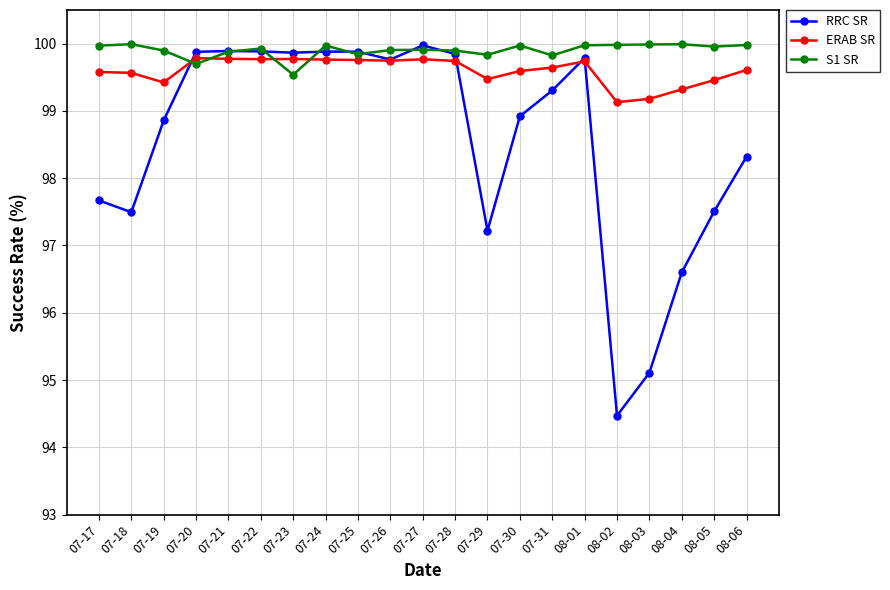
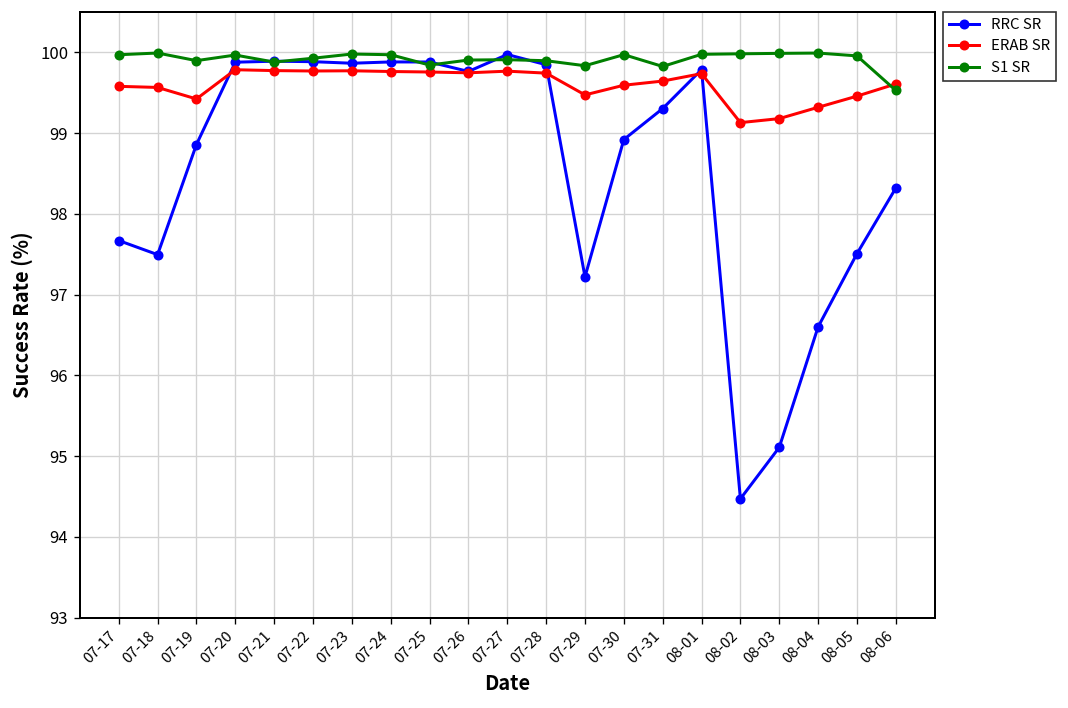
  {
    "RRC SR": {
      "07-17": 97.7,
      "07-18": 97.5,
      "07-19": 98.9,
      "07-20": 99.9,
      "07-22": 99.9,
      "07-23": 99.9,
      "07-24": 99.9,
      "07-27": 100.0,
      "07-28": 99.8,
      "07-29": 97.2,
      "07-30": 98.9,
      "07-31": 99.3,
      "08-01": 99.8,
      "08-02": 94.5,
      "08-03": 95.1,
      "08-04": 96.6,
      "08-05": 97.5,
      "08-06": 98.3
    },
    "ERAB SR": {
      "07-17": 99.6,
      "07-18": 99.6,
      "07-19": 99.4,
      "07-20": 99.8,
      "07-21": 99.8,
      "07-22": 99.8,
      "07-23": 99.8,
      "07-24": 99.8,
      "07-25": 99.8,
      "07-27": 99.8,
      "07-28": 99.7,
      "07-29": 99.5,
      "07-30": 99.6,
      "07-31": 99.6,
      "08-01": 99.7,
      "08-02": 99.1,
      "08-03": 99.2,
      "08-04": 99.3,
      "08-05": 99.5,
      "08-06": 99.6
    },
    "S1 SR": {
      "07-17": 100.0,
      "07-18": 100.0,
      "07-19": 99.9,
-     "07-20": 99.7,
+     "07-20": 100.0,
      "07-22": 99.9,
-     "07-23": 99.5,
+     "07-23": 100.0,
      "07-24": 100.0,
      "07-26": 99.9,
      "07-27": 99.9,
      "07-28": 99.9,
      "07-29": 99.8,
      "07-30": 100.0,
      "07-31": 99.8,
      "08-01": 100.0,
      "08-02": 100.0,
      "08-03": 100.0,
      "08-04": 100.0,
      "08-05": 100.0,
-     "08-06": 100.0
+     "08-06": 99.5
    }
  }
